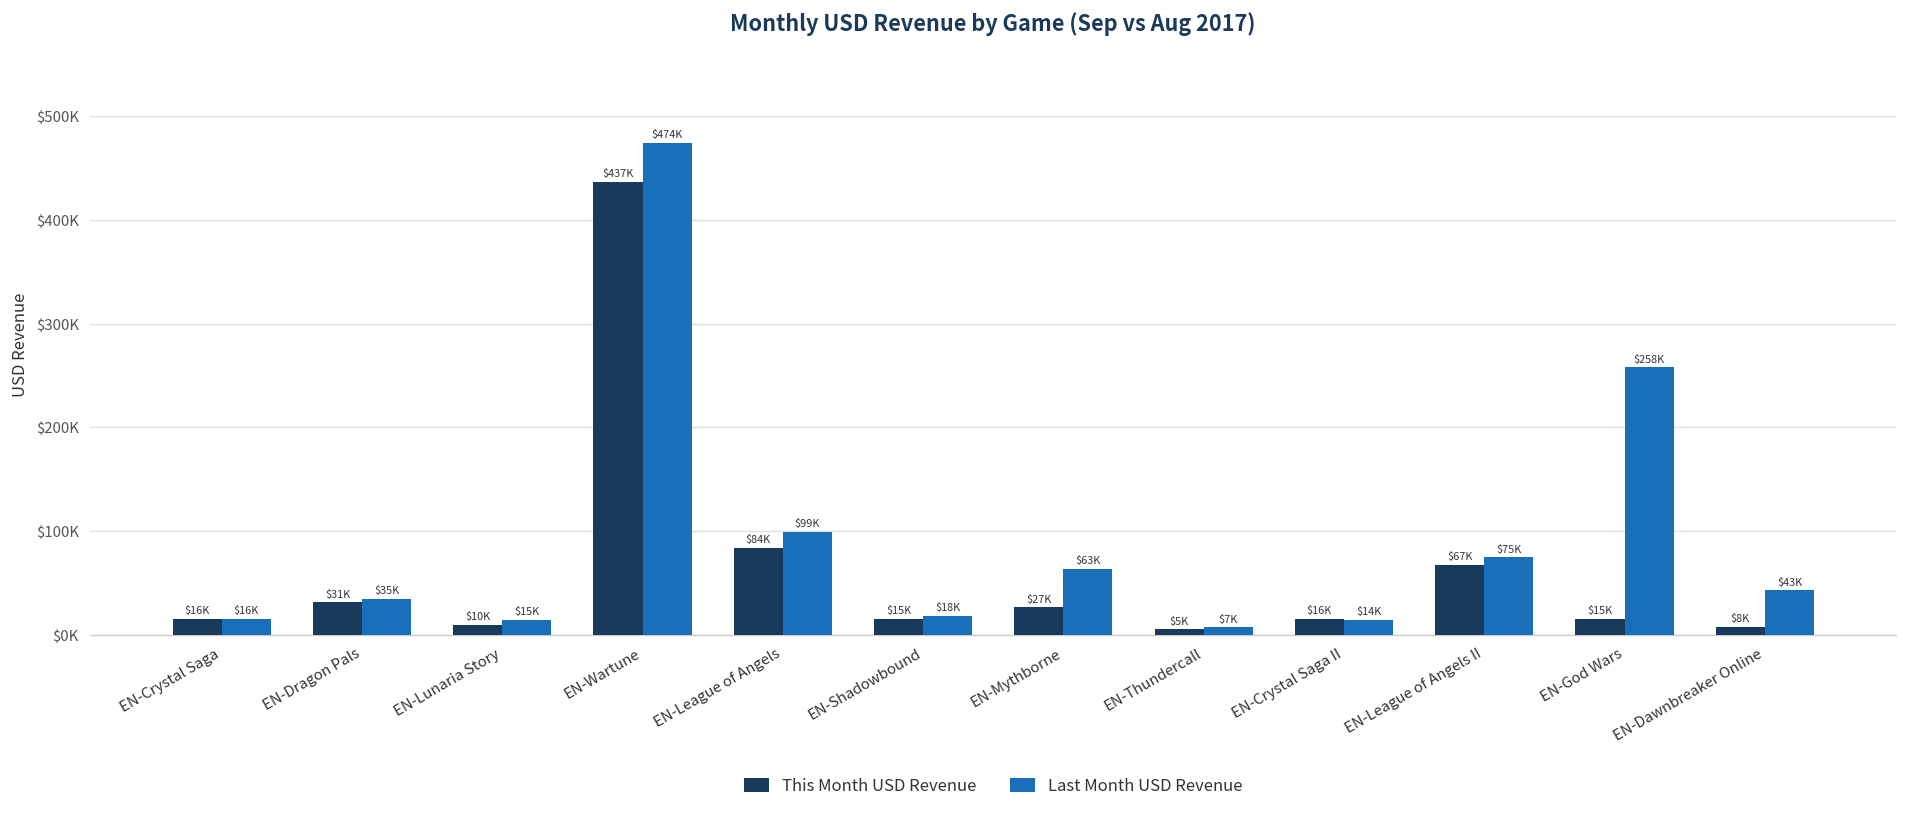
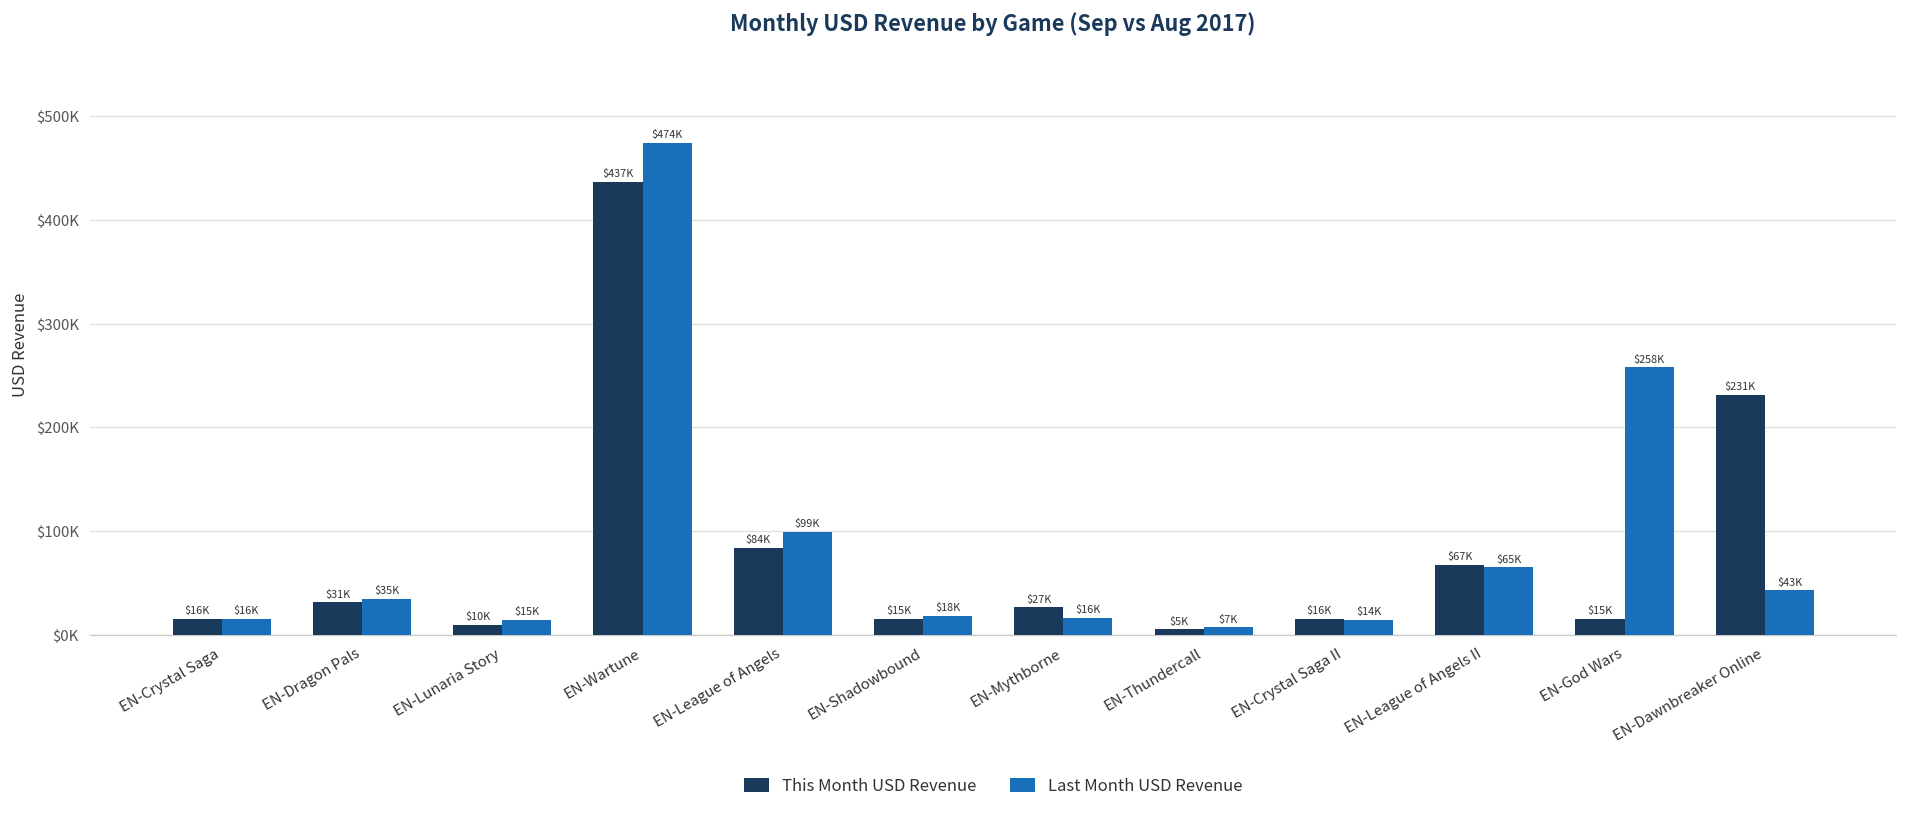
  {
    "This Month USD Revenue": {
      "EN-Crystal Saga": "$16K",
      "EN-Dragon Pals": "$31K",
      "EN-Lunaria Story": "$10K",
      "EN-Wartune": "$437K",
      "EN-League of Angels": "$84K",
      "EN-Shadowbound": "$15K",
      "EN-Mythborne": "$27K",
      "EN-Thundercall": "$5K",
      "EN-Crystal Saga II": "$16K",
      "EN-League of Angels II": "$67K",
      "EN-God Wars": "$15K",
-     "EN-Dawnbreaker Online": "$8K"
+     "EN-Dawnbreaker Online": "$231K"
    },
    "Last Month USD Revenue": {
      "EN-Crystal Saga": "$16K",
      "EN-Dragon Pals": "$35K",
      "EN-Lunaria Story": "$15K",
      "EN-Wartune": "$474K",
      "EN-League of Angels": "$99K",
      "EN-Shadowbound": "$18K",
-     "EN-Mythborne": "$63K",
+     "EN-Mythborne": "$16K",
      "EN-Thundercall": "$7K",
      "EN-Crystal Saga II": "$14K",
-     "EN-League of Angels II": "$75K",
+     "EN-League of Angels II": "$65K",
      "EN-God Wars": "$258K",
      "EN-Dawnbreaker Online": "$43K"
    }
  }
